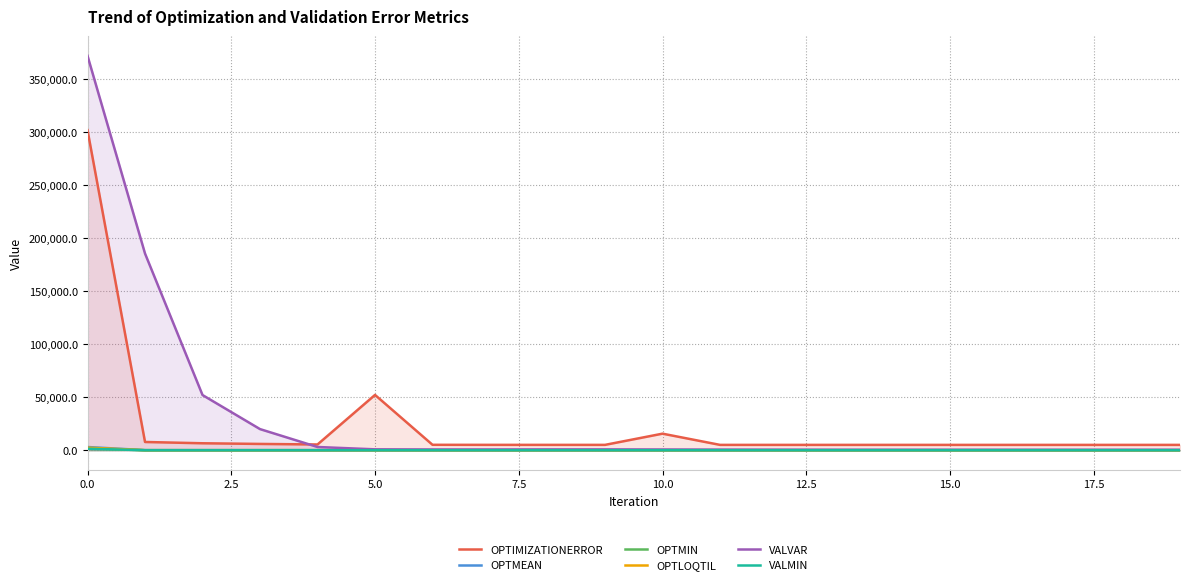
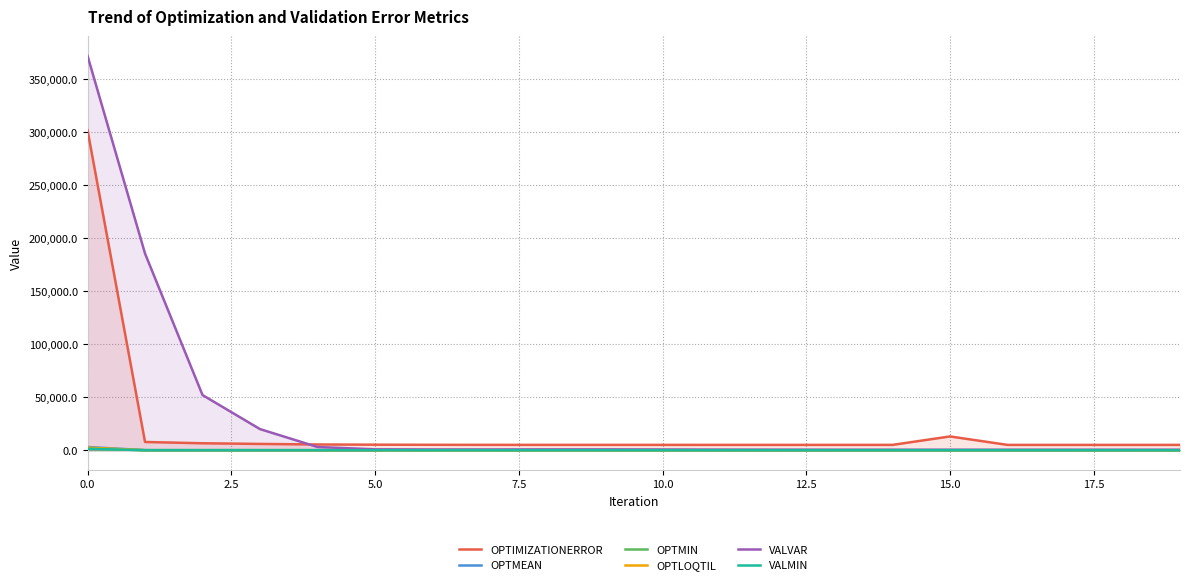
  {
    "OPTIMIZATIONERROR": {
      "0.0": "302,000",
-     "5.0": "52,000",
-     "10.0": "16,000",
-     "15.0": "5,000"
+     "5.0": "5,000",
+     "10.0": "5,000",
+     "15.0": "13,000"
    },
    "VALVAR": {
      "0.0": "372,000"
    }
  }
